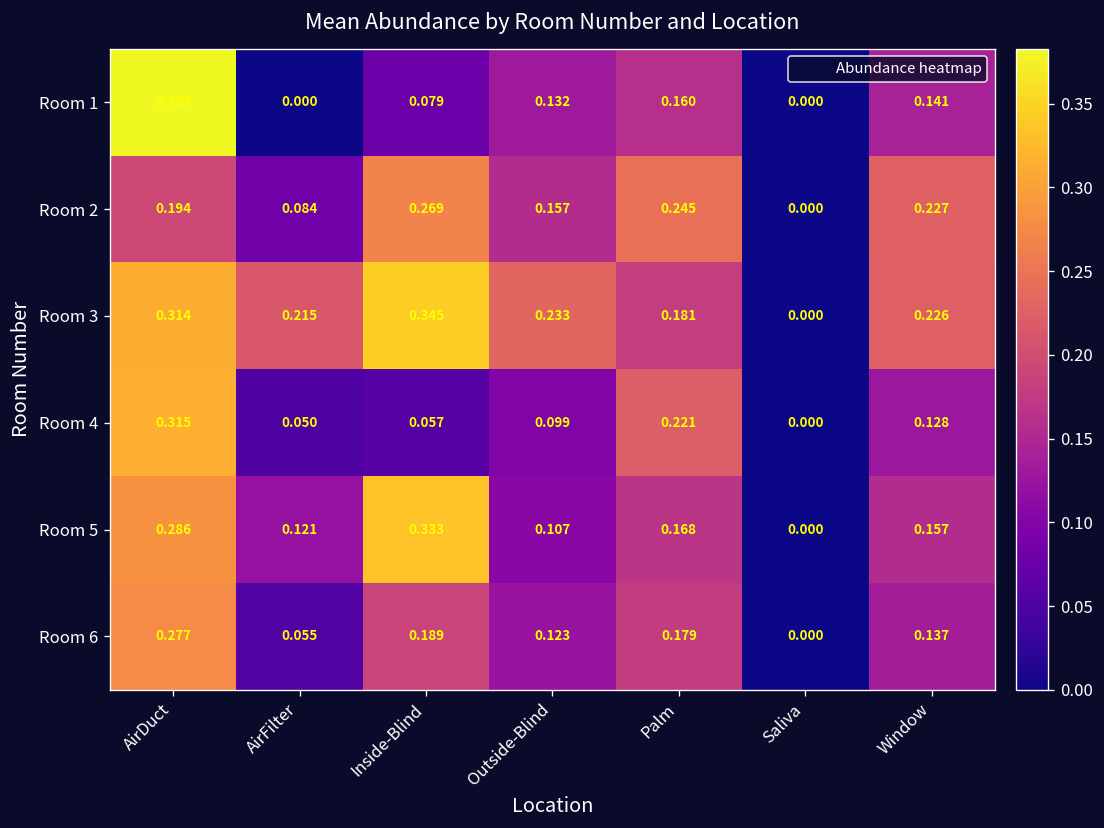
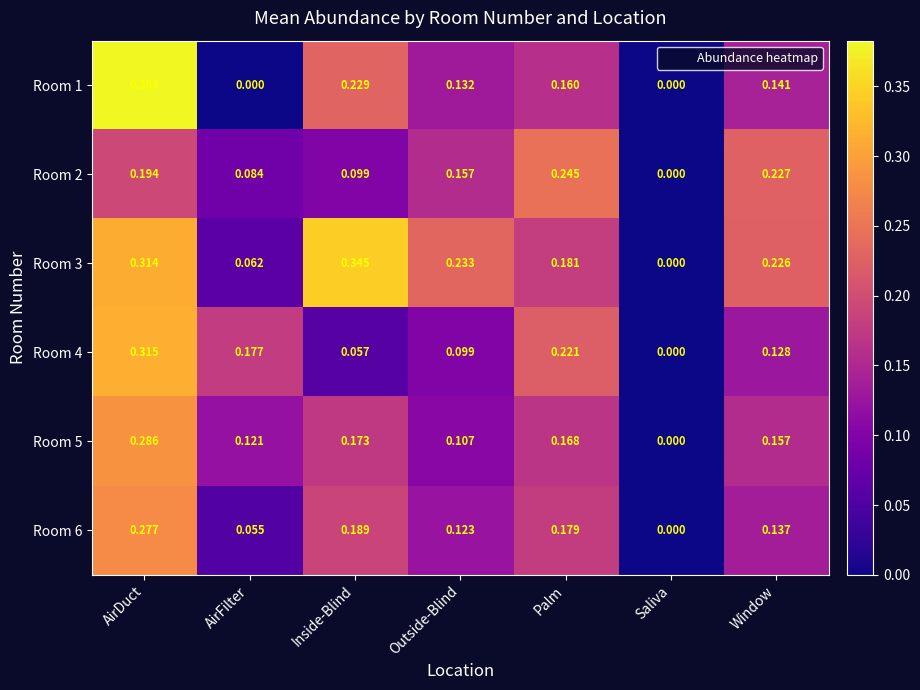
  {
    "Room 1": {
      "AirFilter": 0.000,
-     "Inside-Blind": 0.079,
+     "Inside-Blind": 0.229,
      "Outside-Blind": 0.132,
      "Palm": 0.160,
      "Saliva": 0.000,
      "Window": 0.141
    },
    "Room 2": {
      "AirDuct": 0.194,
      "AirFilter": 0.084,
-     "Inside-Blind": 0.269,
+     "Inside-Blind": 0.099,
      "Outside-Blind": 0.157,
      "Palm": 0.245,
      "Saliva": 0.000,
      "Window": 0.227
    },
    "Room 3": {
      "AirDuct": 0.314,
-     "AirFilter": 0.215,
+     "AirFilter": 0.062,
      "Inside-Blind": 0.345,
      "Outside-Blind": 0.233,
      "Palm": 0.181,
      "Saliva": 0.000,
      "Window": 0.226
    },
    "Room 4": {
      "AirDuct": 0.315,
-     "AirFilter": 0.050,
+     "AirFilter": 0.177,
      "Inside-Blind": 0.057,
      "Outside-Blind": 0.099,
      "Palm": 0.221,
      "Saliva": 0.000,
      "Window": 0.128
    },
    "Room 5": {
      "AirDuct": 0.286,
      "AirFilter": 0.121,
-     "Inside-Blind": 0.333,
+     "Inside-Blind": 0.173,
      "Outside-Blind": 0.107,
      "Palm": 0.168,
      "Saliva": 0.000,
      "Window": 0.157
    },
    "Room 6": {
      "AirDuct": 0.277,
      "AirFilter": 0.055,
      "Inside-Blind": 0.189,
      "Outside-Blind": 0.123,
      "Palm": 0.179,
      "Saliva": 0.000,
      "Window": 0.137
    }
  }
